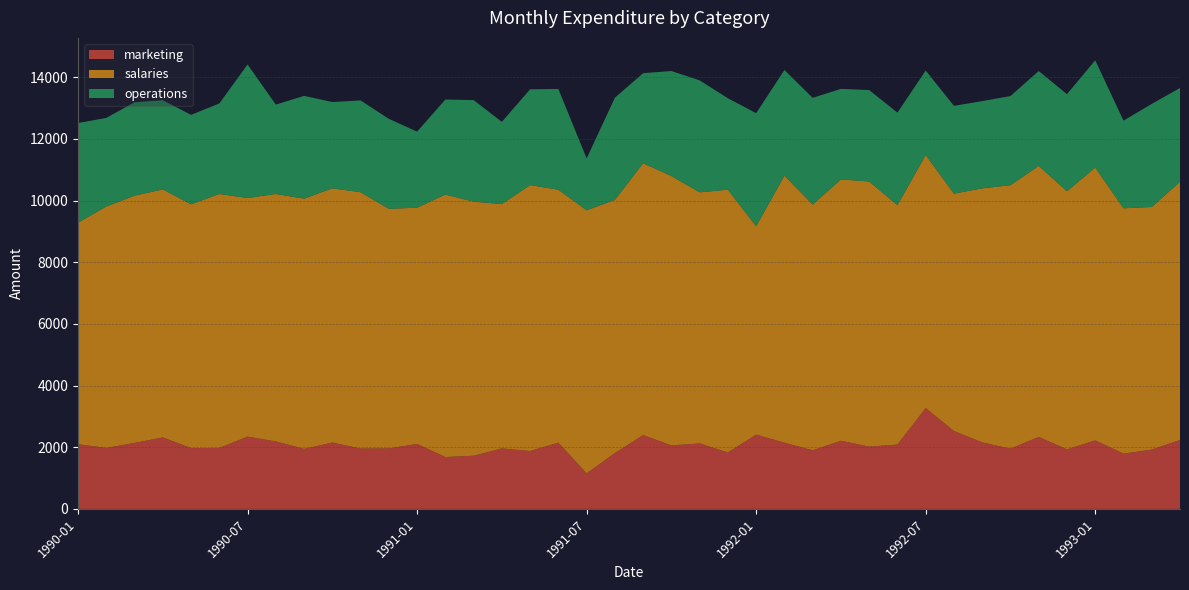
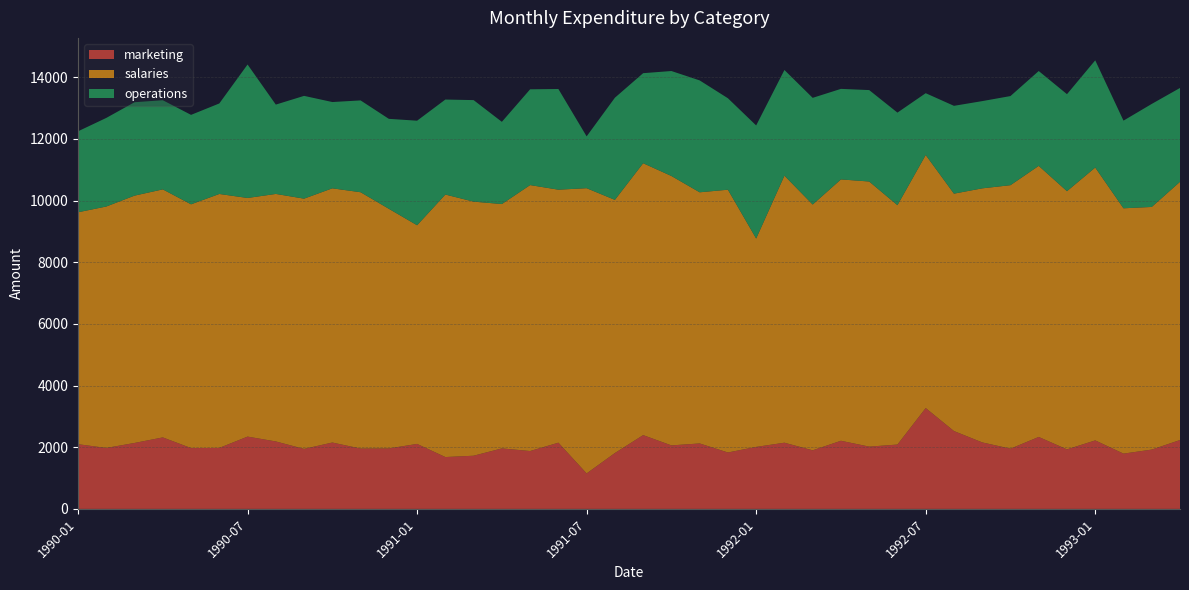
  {
    "marketing": {
      "1990-01": 2100,
      "1990-07": 2300,
      "1991-01": 2100,
      "1991-07": 1200,
-     "1992-01": 2400,
+     "1992-01": 2000,
      "1992-07": 3300,
      "1993-01": 2200
    },
    "salaries": {
-     "1990-01": 7200,
+     "1990-01": 7500,
      "1990-07": 7700,
-     "1991-01": 7700,
-     "1991-07": 8500,
+     "1991-01": 7100,
+     "1991-07": 9300,
      "1992-01": 6800,
      "1992-07": 8200,
      "1993-01": 8800
    },
    "operations": {
-     "1990-01": 3200,
+     "1990-01": 2600,
      "1990-07": 4300,
-     "1991-01": 2500,
+     "1991-01": 3400,
      "1991-07": 1700,
      "1992-01": 3700,
-     "1992-07": 2700,
+     "1992-07": 2000,
      "1993-01": 3500
    }
  }
